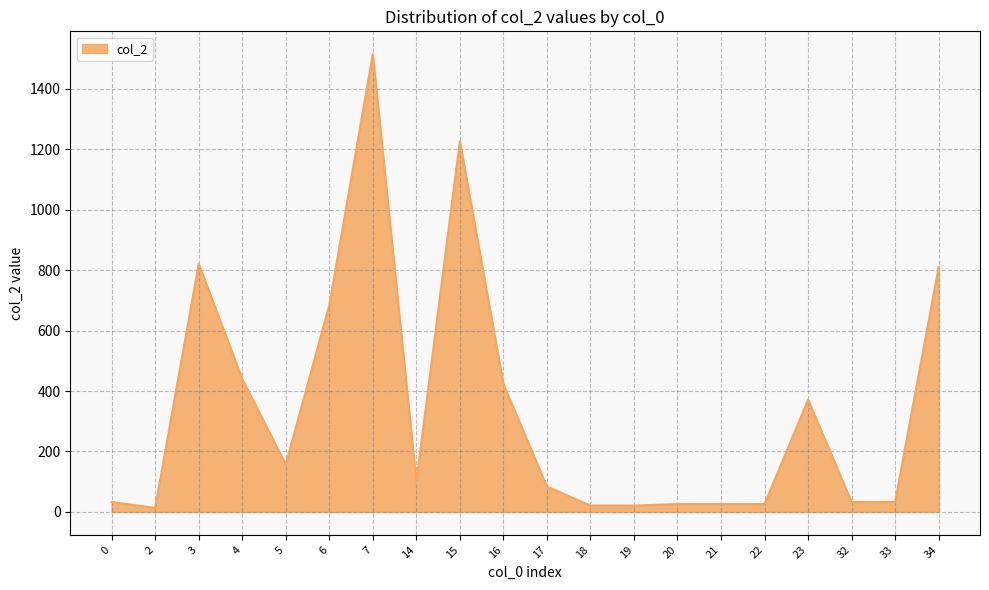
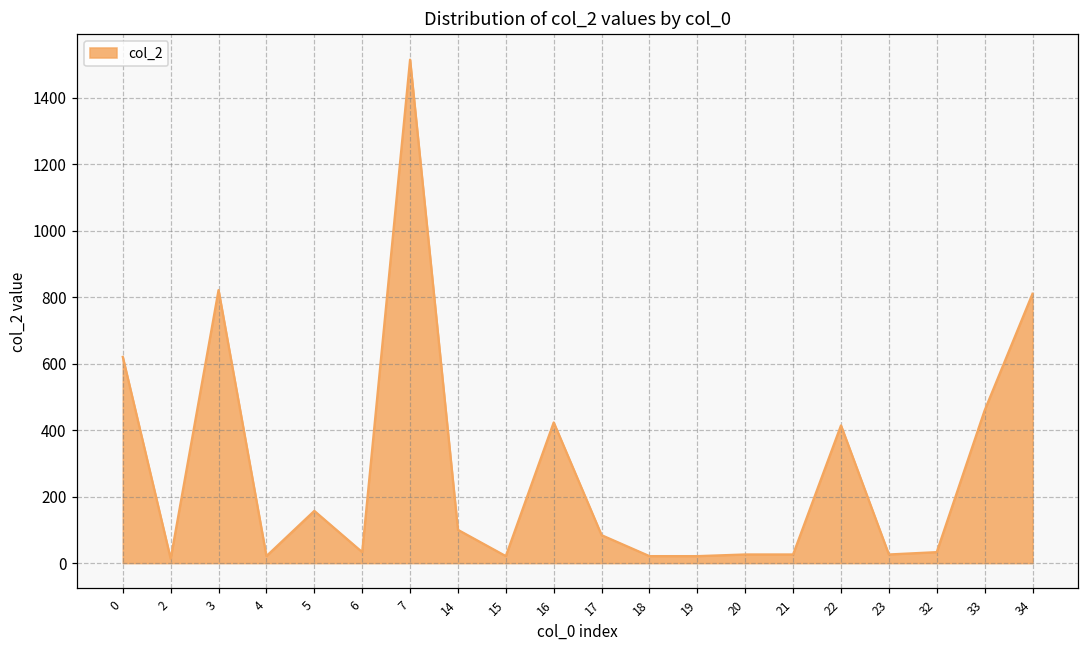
  {
-   "0": 30,
+   "0": 620,
    "2": 10,
    "3": 820,
-   "4": 440,
+   "4": 20,
    "5": 160,
-   "6": 680,
+   "6": 30,
    "7": 1510,
    "14": 100,
-   "15": 1230,
+   "15": 20,
    "16": 420,
    "17": 80,
    "18": 20,
    "19": 20,
    "20": 30,
    "21": 30,
-   "22": 30,
-   "23": 370,
+   "22": 410,
+   "23": 30,
    "32": 30,
-   "33": 30,
+   "33": 460,
    "34": 810
  }
